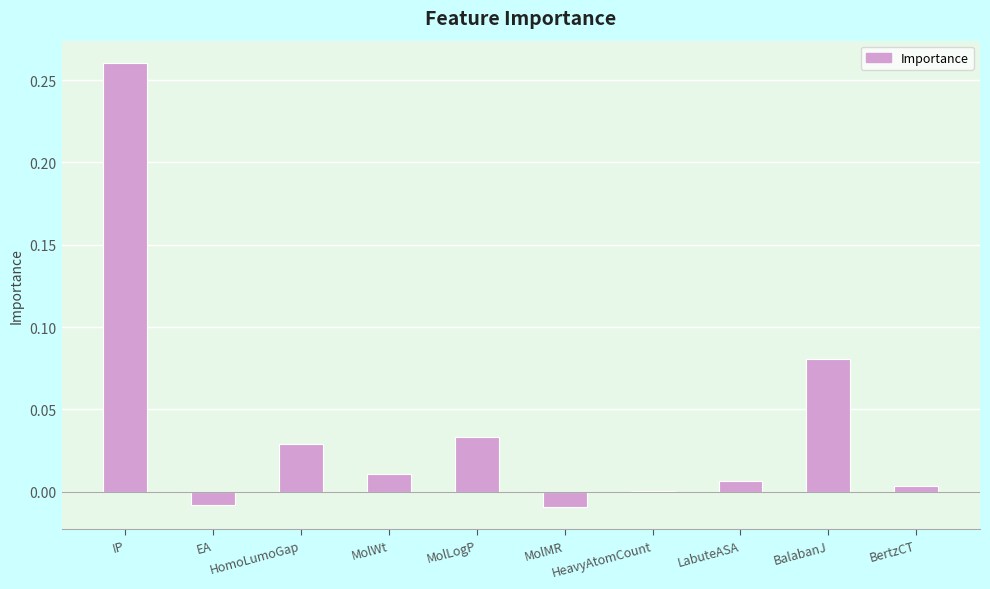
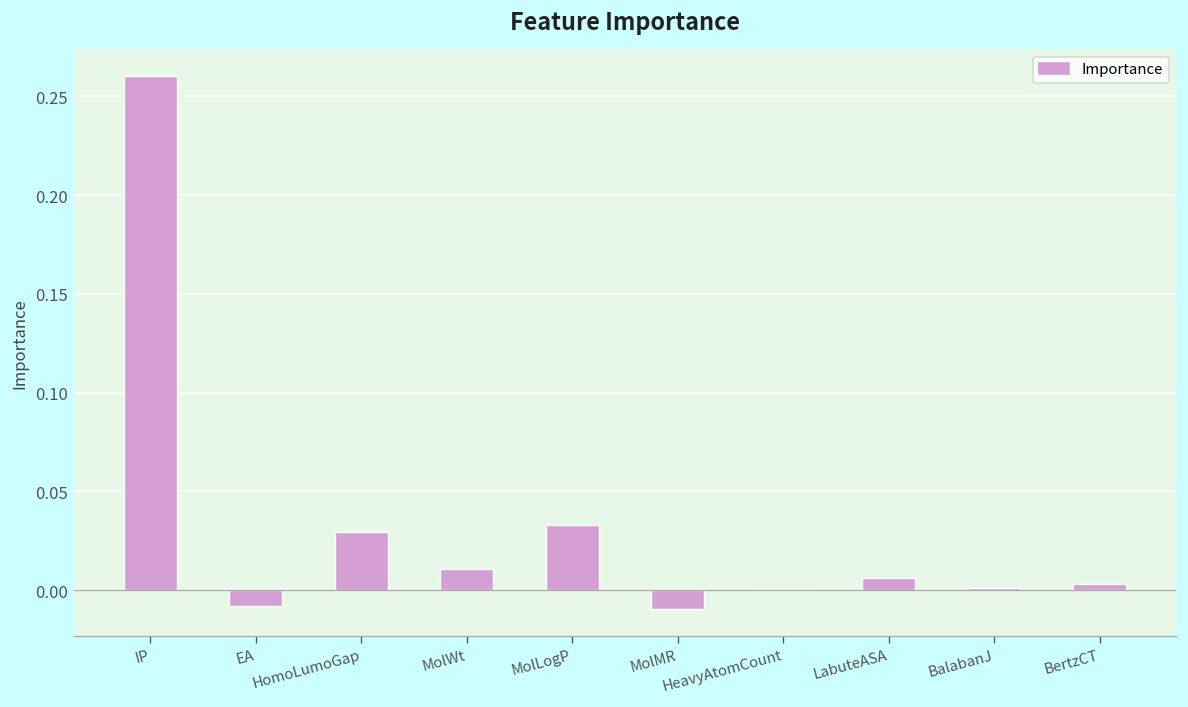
  {
    "IP": 0.260,
    "EA": -0.008,
    "HomoLumoGap": 0.029,
    "MolWt": 0.011,
    "MolLogP": 0.033,
    "MolMR": -0.009,
    "LabuteASA": 0.006,
-   "BalabanJ": 0.081,
+   "BalabanJ": 0.001,
    "BertzCT": 0.003
  }
